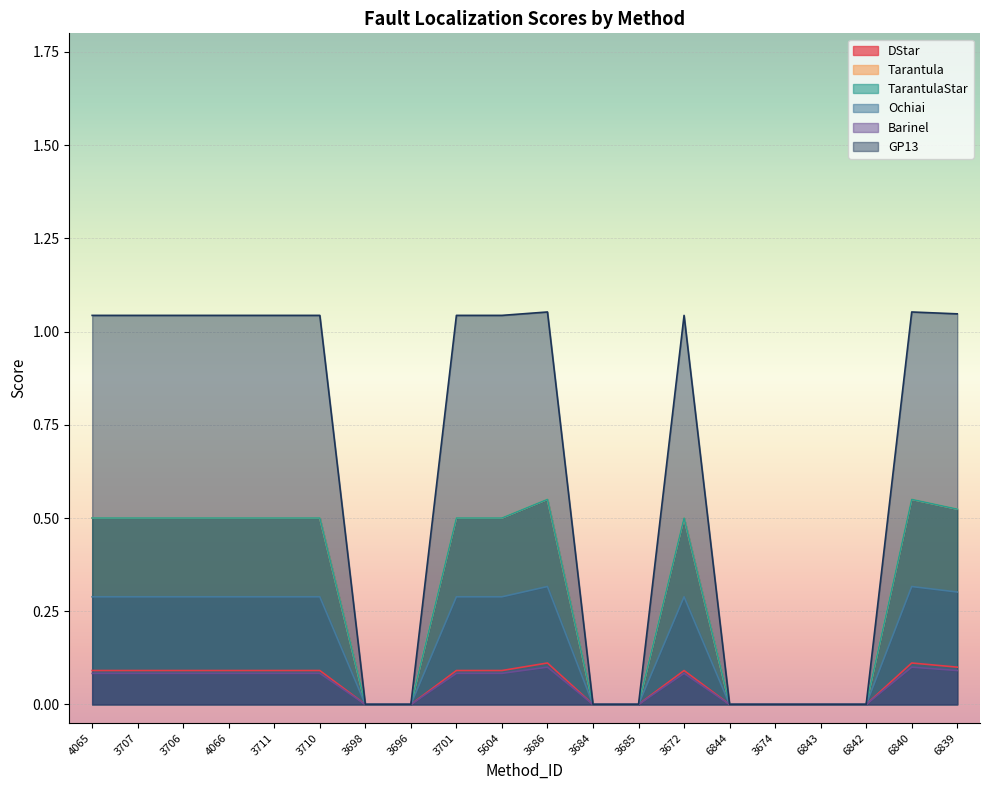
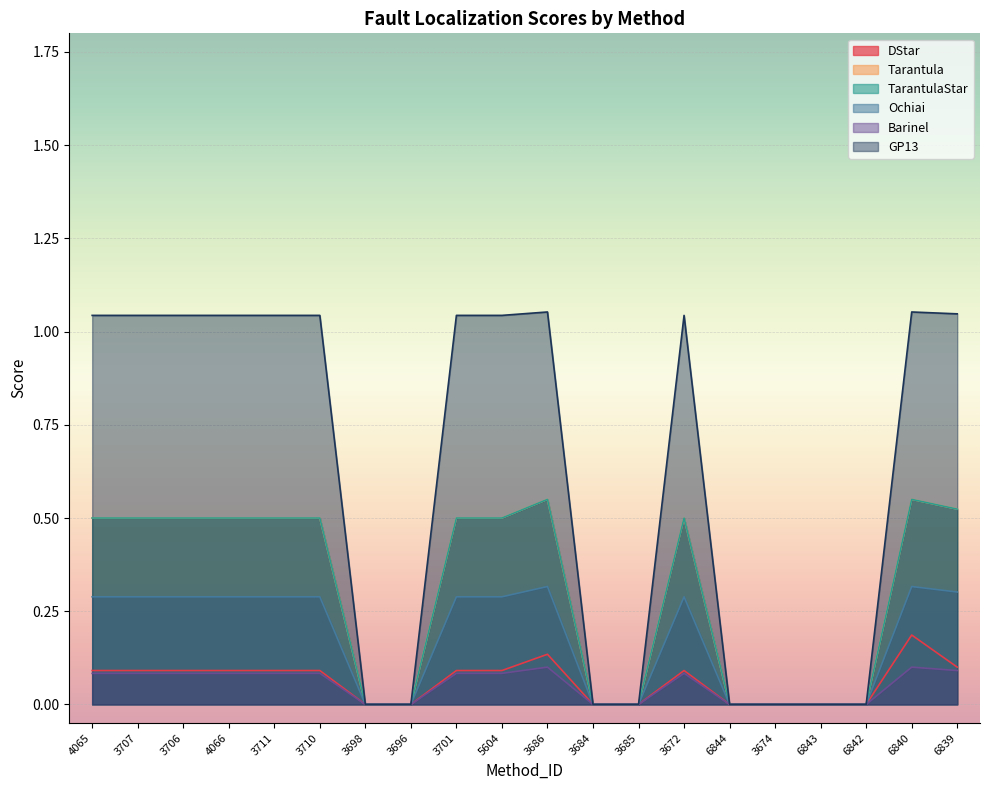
  {
    "DStar": {
      "4065": 0.09,
      "3707": 0.09,
      "3706": 0.09,
      "4066": 0.09,
      "3711": 0.09,
      "3710": 0.09,
      "3701": 0.09,
      "5604": 0.09,
-     "3686": 0.11,
+     "3686": 0.13,
      "3672": 0.09,
-     "6840": 0.11,
+     "6840": 0.19,
      "6839": 0.10
    }
  }
